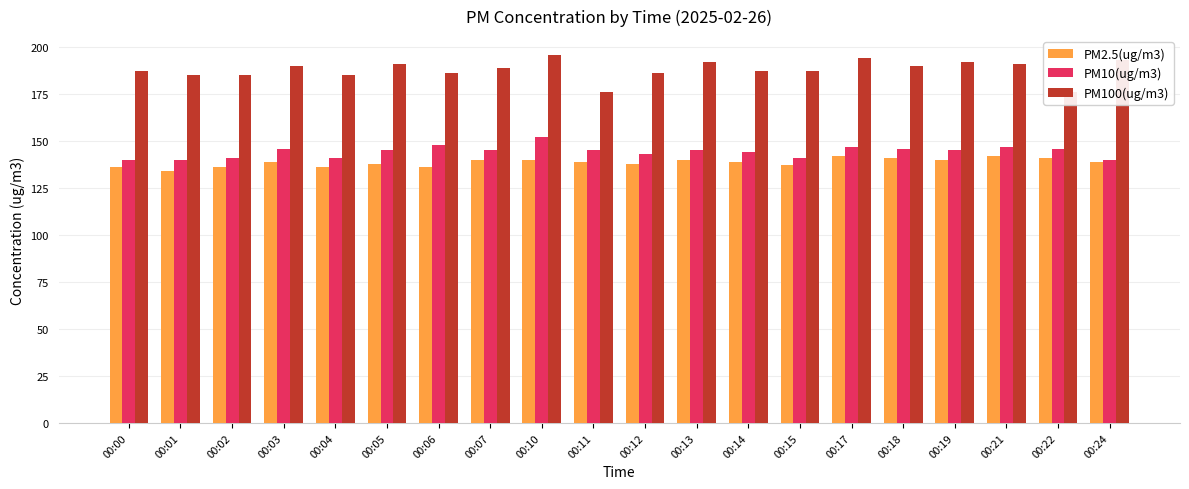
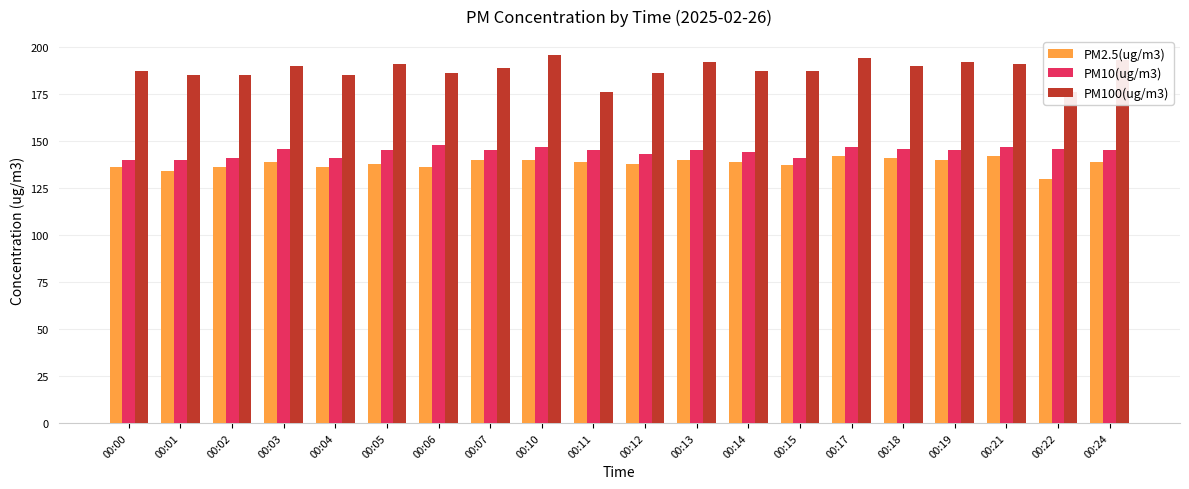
  {
    "PM2.5(ug/m3)": {
      "00:00": 136,
      "00:01": 134,
      "00:02": 136,
      "00:03": 139,
      "00:04": 136,
      "00:05": 138,
      "00:06": 136,
      "00:07": 140,
      "00:10": 140,
      "00:11": 139,
      "00:12": 138,
      "00:13": 140,
      "00:14": 139,
      "00:15": 137,
      "00:17": 142,
      "00:18": 141,
      "00:19": 140,
      "00:21": 142,
-     "00:22": 141,
+     "00:22": 130,
      "00:24": 139
    },
    "PM10(ug/m3)": {
      "00:00": 140,
      "00:01": 140,
      "00:02": 141,
      "00:03": 146,
      "00:04": 141,
      "00:05": 145,
      "00:06": 148,
      "00:07": 145,
-     "00:10": 152,
+     "00:10": 147,
      "00:11": 145,
      "00:12": 143,
      "00:13": 145,
      "00:14": 144,
      "00:15": 141,
      "00:17": 147,
      "00:18": 146,
      "00:19": 145,
      "00:21": 147,
      "00:22": 146,
-     "00:24": 140
+     "00:24": 145
    },
    "PM100(ug/m3)": {
      "00:00": 187,
      "00:01": 185,
      "00:02": 185,
      "00:03": 190,
      "00:04": 185,
      "00:05": 191,
      "00:06": 186,
      "00:07": 189,
      "00:10": 196,
      "00:11": 176,
      "00:12": 186,
      "00:13": 192,
      "00:14": 187,
      "00:15": 187,
      "00:17": 194,
      "00:18": 190,
      "00:19": 192,
      "00:21": 191
    }
  }
